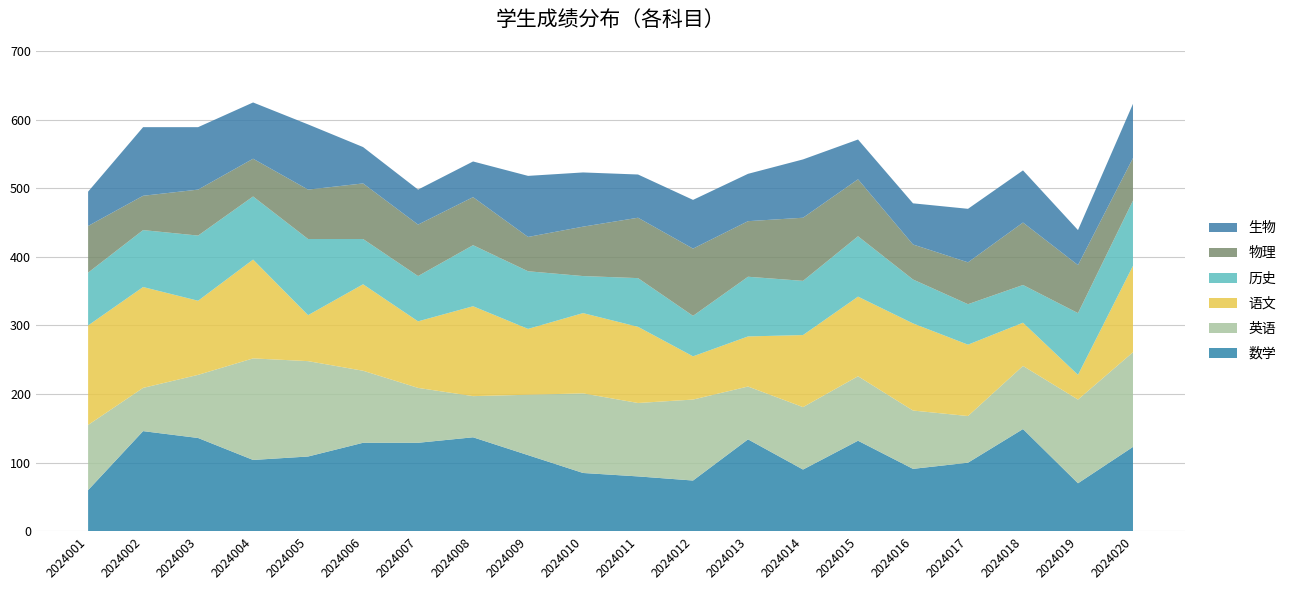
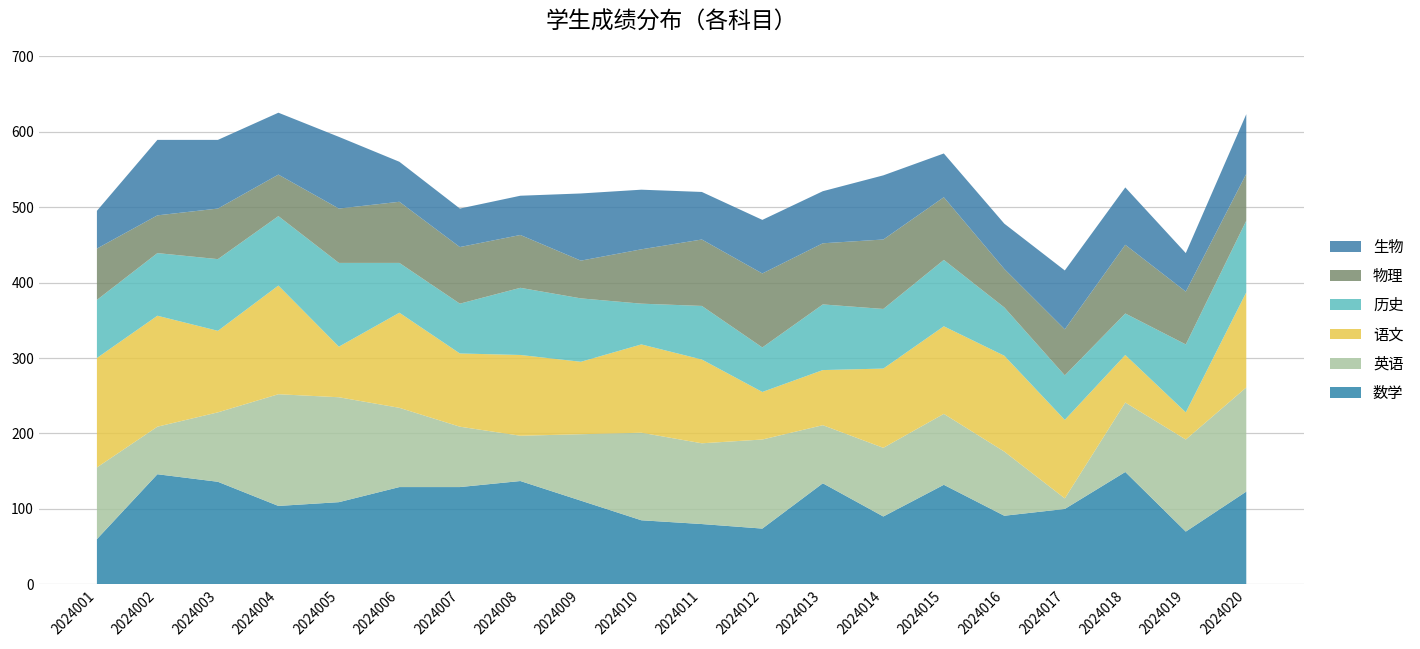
  {
    "英语": {
      "2024001": 100,
      "2024002": 60,
      "2024003": 90,
      "2024004": 150,
      "2024005": 140,
      "2024006": 110,
      "2024007": 80,
      "2024008": 60,
      "2024009": 90,
      "2024010": 120,
      "2024011": 110,
      "2024012": 120,
      "2024013": 80,
      "2024014": 90,
      "2024015": 90,
      "2024016": 90,
-     "2024017": 70,
+     "2024017": 10,
      "2024018": 90,
      "2024019": 120,
      "2024020": 140
    },
    "语文": {
      "2024001": 150,
      "2024002": 150,
      "2024003": 110,
      "2024004": 140,
      "2024005": 70,
      "2024006": 130,
      "2024007": 100,
-     "2024008": 130,
+     "2024008": 110,
      "2024009": 100,
      "2024010": 120,
      "2024011": 110,
      "2024012": 60,
      "2024013": 70,
      "2024014": 110,
      "2024015": 120,
      "2024016": 130,
      "2024017": 100,
      "2024018": 60,
      "2024019": 40,
      "2024020": 130
    },
    "历史": {
      "2024001": 80,
      "2024002": 80,
      "2024003": 100,
      "2024004": 90,
      "2024005": 110,
      "2024006": 70,
      "2024007": 70,
      "2024008": 90,
      "2024009": 80,
      "2024010": 50,
      "2024011": 70,
      "2024012": 60,
      "2024013": 90,
      "2024014": 80,
      "2024015": 90,
      "2024016": 60,
      "2024017": 60,
      "2024018": 60,
      "2024019": 90,
      "2024020": 100
    },
    "物理": {
      "2024001": 70,
      "2024002": 50,
      "2024003": 70,
      "2024004": 60,
      "2024005": 70,
      "2024006": 80,
      "2024007": 80,
      "2024008": 70,
      "2024009": 50,
      "2024010": 70,
      "2024011": 90,
      "2024012": 100,
      "2024013": 80,
      "2024014": 90,
      "2024015": 80,
      "2024016": 50,
      "2024017": 60,
      "2024018": 90,
      "2024019": 70,
      "2024020": 60
    }
  }
